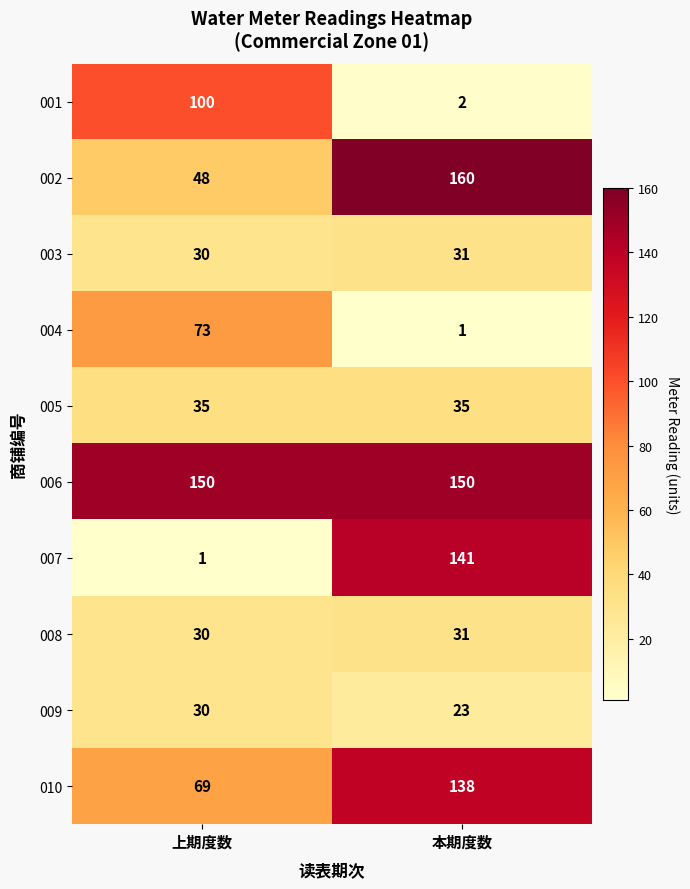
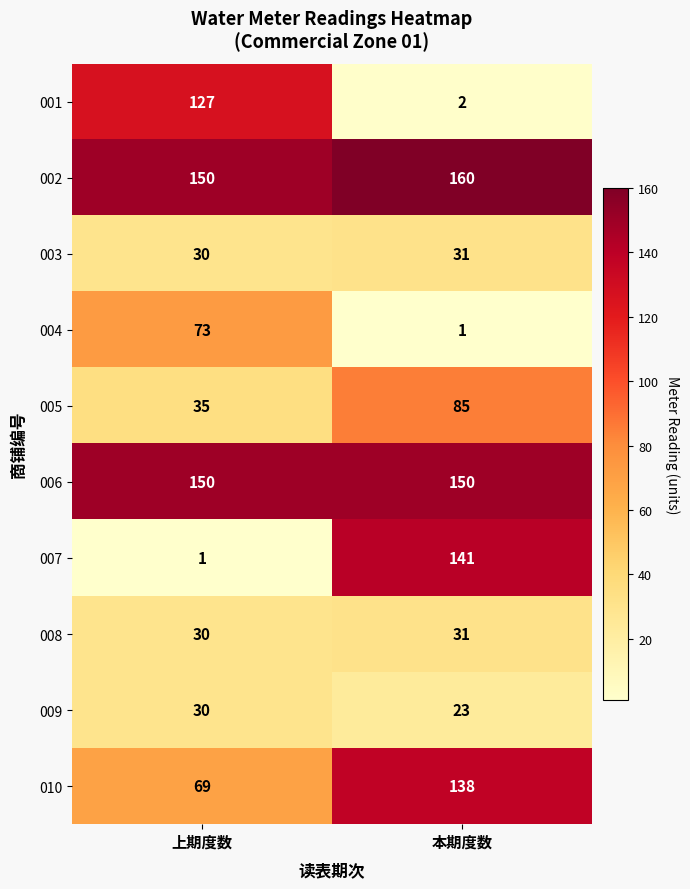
  {
    "001": {
-     "上期度数": 100,
+     "上期度数": 127,
      "本期度数": 2
    },
    "002": {
-     "上期度数": 48,
+     "上期度数": 150,
      "本期度数": 160
    },
    "003": {
      "上期度数": 30,
      "本期度数": 31
    },
    "004": {
      "上期度数": 73,
      "本期度数": 1
    },
    "005": {
      "上期度数": 35,
-     "本期度数": 35
+     "本期度数": 85
    },
    "006": {
      "上期度数": 150,
      "本期度数": 150
    },
    "007": {
      "上期度数": 1,
      "本期度数": 141
    },
    "008": {
      "上期度数": 30,
      "本期度数": 31
    },
    "009": {
      "上期度数": 30,
      "本期度数": 23
    },
    "010": {
      "上期度数": 69,
      "本期度数": 138
    }
  }
